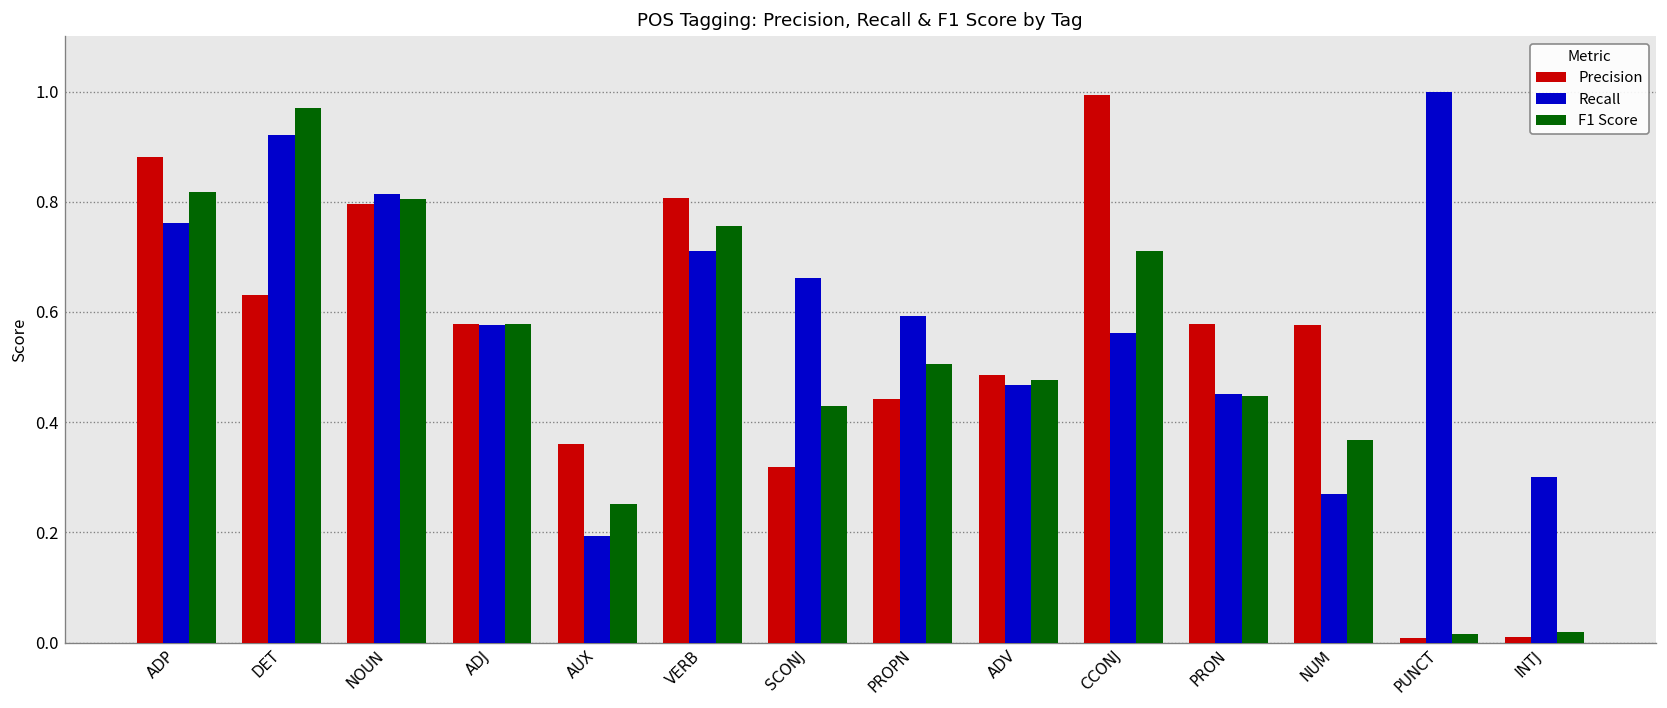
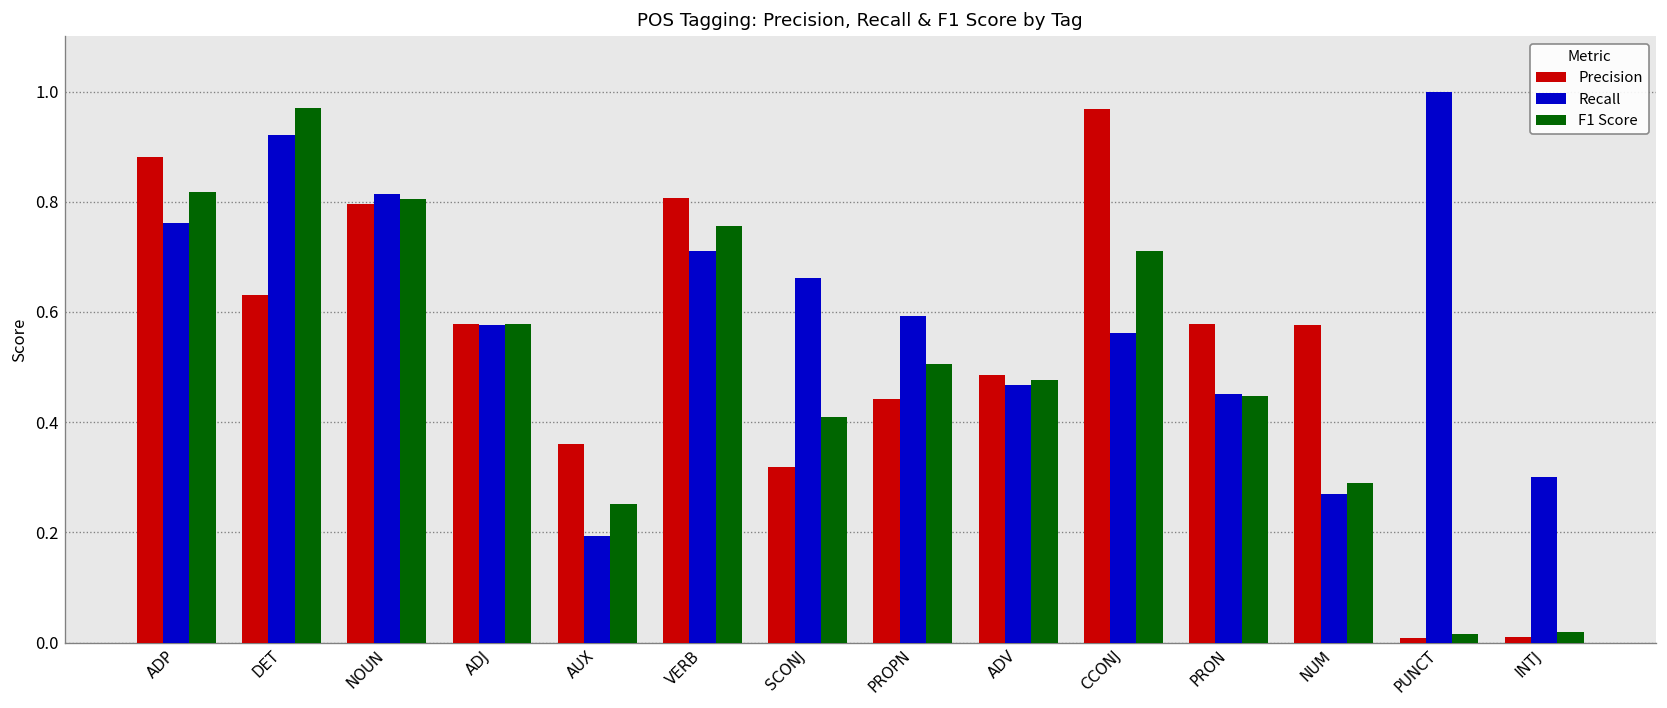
  {
    "Precision": {
      "ADP": 0.88,
      "DET": 0.63,
      "NOUN": 0.80,
      "ADJ": 0.58,
      "AUX": 0.36,
      "VERB": 0.81,
      "SCONJ": 0.32,
      "PROPN": 0.44,
      "ADV": 0.49,
-     "CCONJ": 0.99,
+     "CCONJ": 0.97,
      "PRON": 0.58,
      "NUM": 0.58,
      "PUNCT": 0.01,
      "INTJ": 0.01
    },
    "Recall": {
      "ADP": 0.76,
      "DET": 0.92,
      "NOUN": 0.81,
      "ADJ": 0.58,
      "AUX": 0.19,
      "VERB": 0.71,
      "SCONJ": 0.66,
      "PROPN": 0.59,
      "ADV": 0.47,
      "CCONJ": 0.56,
      "PRON": 0.45,
      "NUM": 0.27,
      "PUNCT": 1.00,
      "INTJ": 0.30
    },
    "F1 Score": {
      "ADP": 0.82,
      "DET": 0.97,
      "NOUN": 0.81,
      "ADJ": 0.58,
      "AUX": 0.25,
      "VERB": 0.76,
-     "SCONJ": 0.43,
+     "SCONJ": 0.41,
      "PROPN": 0.51,
      "ADV": 0.48,
      "CCONJ": 0.71,
      "PRON": 0.45,
-     "NUM": 0.37,
+     "NUM": 0.29,
      "PUNCT": 0.02,
      "INTJ": 0.02
    }
  }
